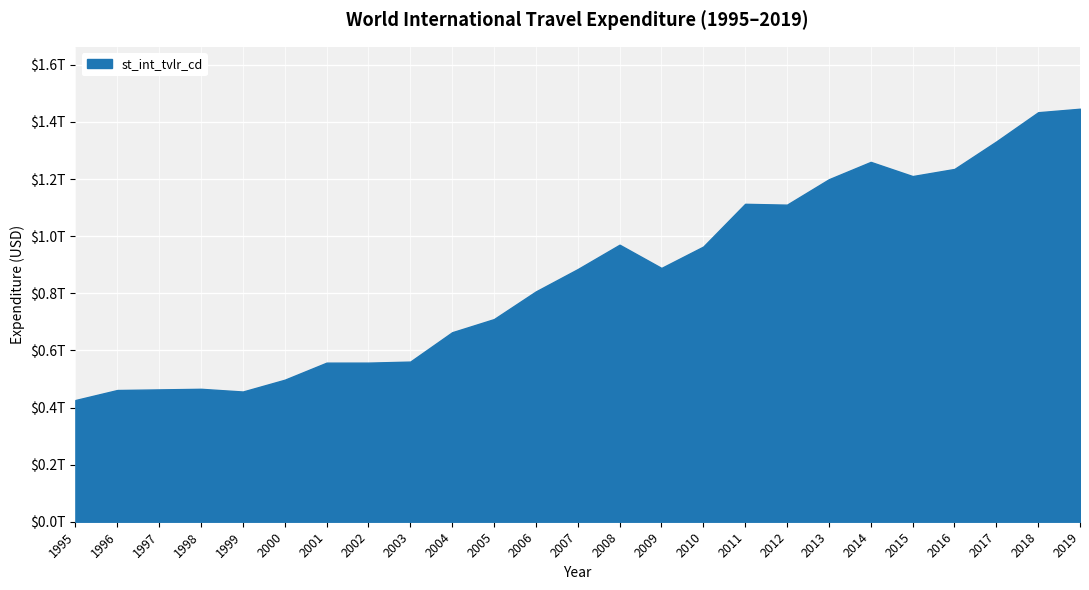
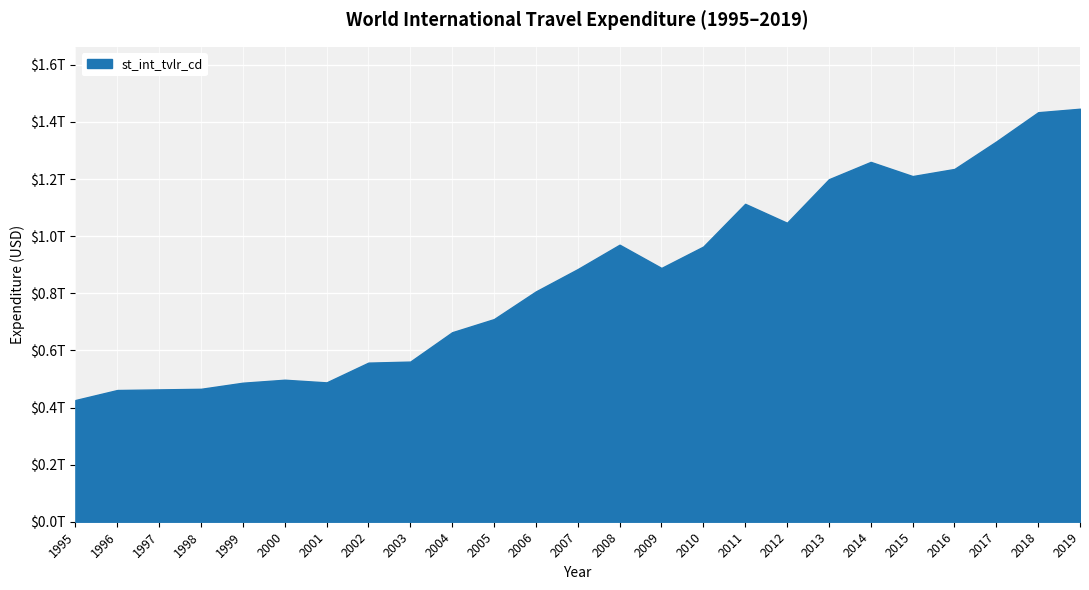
  {
    "1995": "$0.43T",
    "1996": "$0.46T",
    "1997": "$0.46T",
    "1998": "$0.47T",
-   "1999": "$0.46T",
+   "1999": "$0.49T",
    "2000": "$0.50T",
-   "2001": "$0.56T",
+   "2001": "$0.49T",
    "2002": "$0.56T",
    "2003": "$0.56T",
    "2004": "$0.66T",
    "2005": "$0.71T",
    "2006": "$0.81T",
    "2007": "$0.88T",
    "2008": "$0.97T",
    "2009": "$0.89T",
    "2010": "$0.96T",
    "2011": "$1.11T",
-   "2012": "$1.11T",
+   "2012": "$1.05T",
    "2013": "$1.20T",
    "2014": "$1.26T",
    "2015": "$1.21T",
    "2016": "$1.24T",
    "2017": "$1.33T",
    "2018": "$1.43T",
    "2019": "$1.45T"
  }
